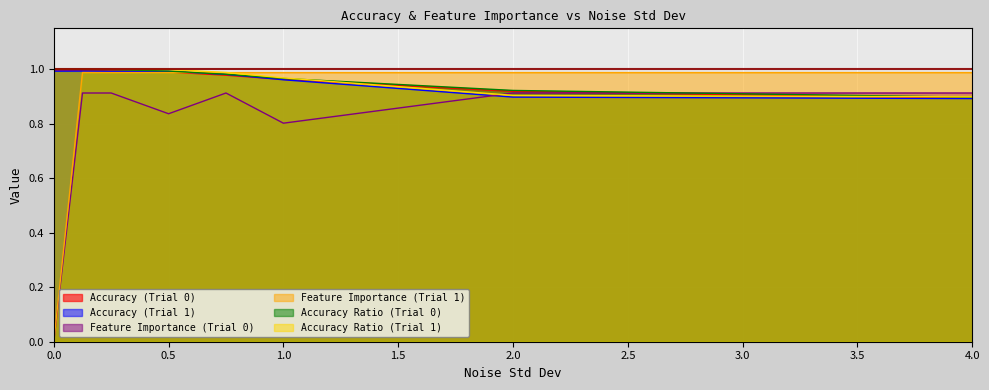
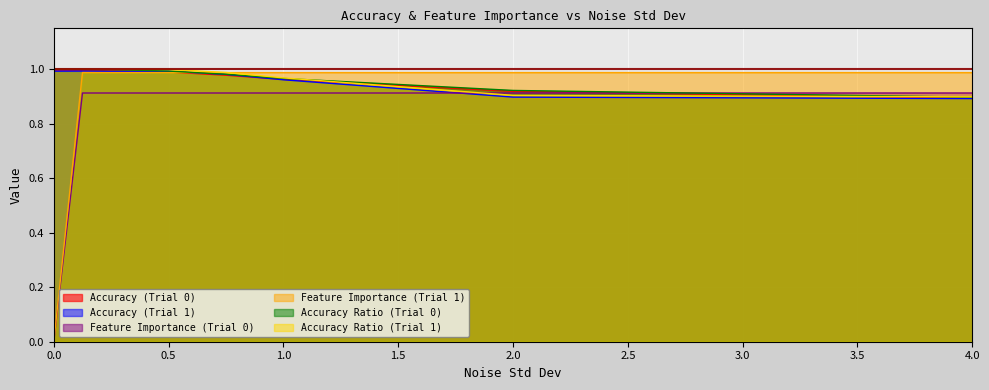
  {
    "Feature Importance (Trial 0)": {
-     "0.5": 0.84,
-     "1.0": 0.80,
+     "0.5": 0.91,
+     "1.0": 0.91,
      "4.0": 0.91
    }
  }
